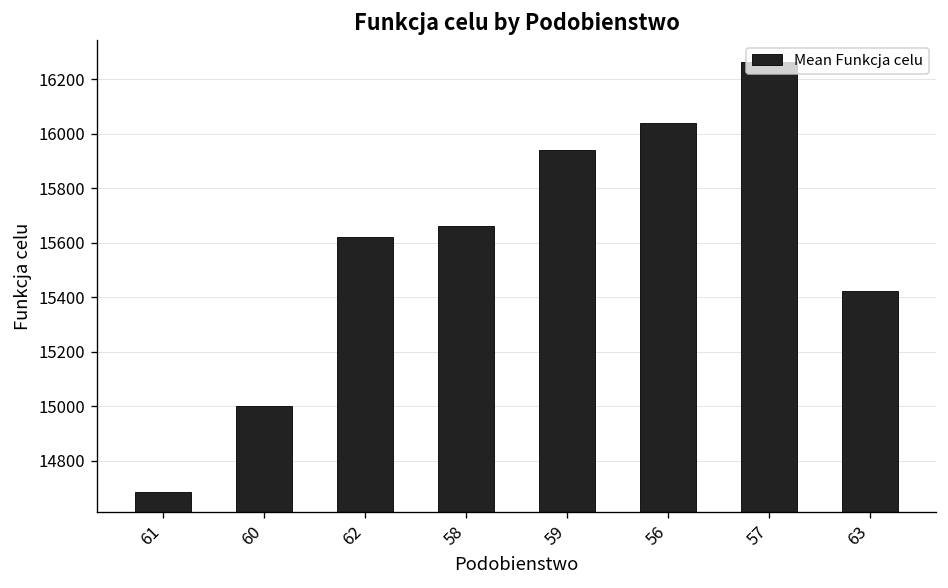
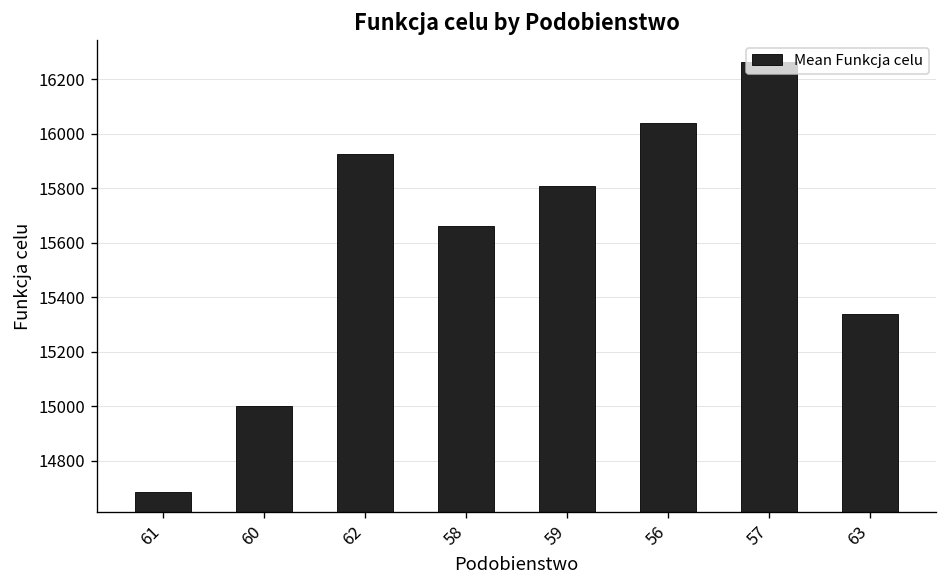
  {
    "61": 14680,
    "60": 15000,
-   "62": 15620,
+   "62": 15930,
    "58": 15660,
-   "59": 15940,
+   "59": 15810,
    "56": 16040,
-   "63": 15420
+   "63": 15340
  }
